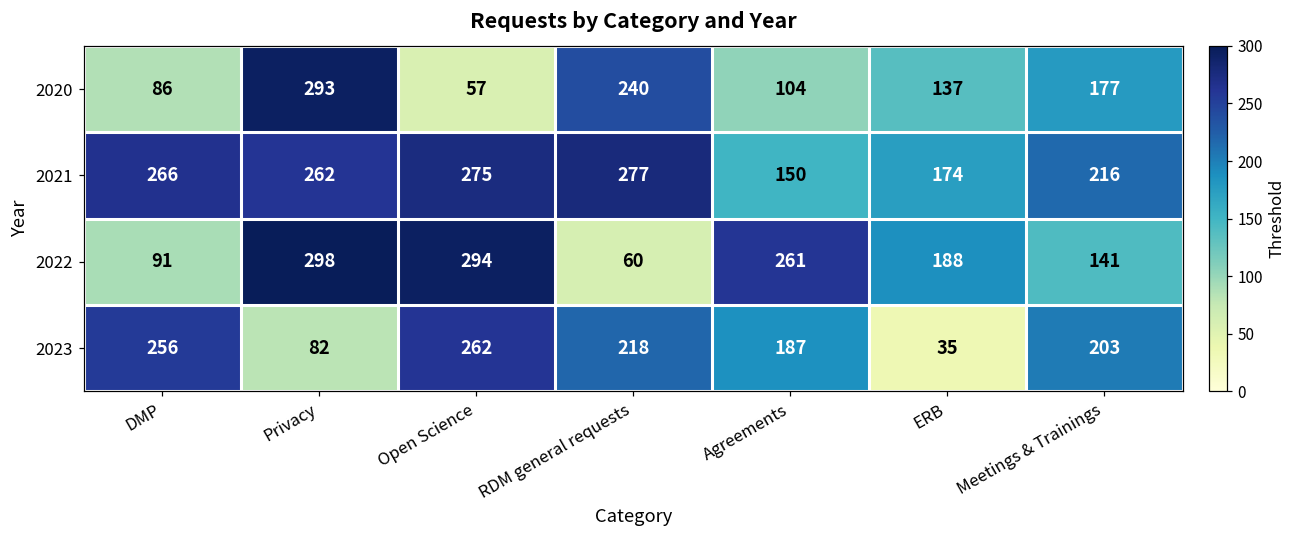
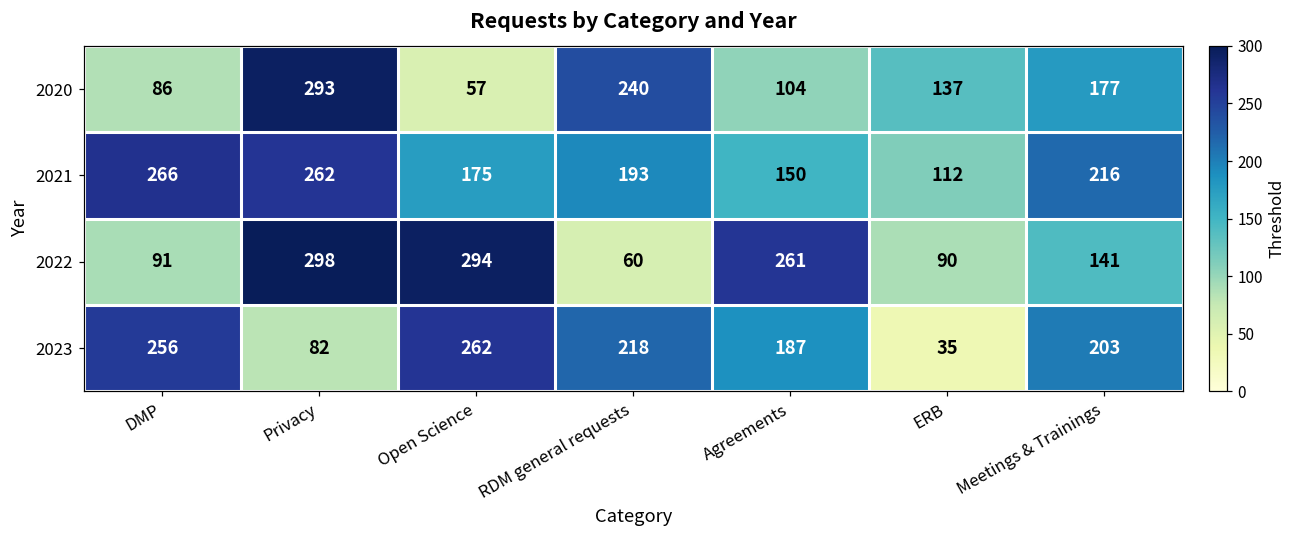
  {
    "2020": {
      "DMP": 86,
      "Privacy": 293,
      "Open Science": 57,
      "RDM general requests": 240,
      "Agreements": 104,
      "ERB": 137,
      "Meetings & Trainings": 177
    },
    "2021": {
      "DMP": 266,
      "Privacy": 262,
-     "Open Science": 275,
-     "RDM general requests": 277,
+     "Open Science": 175,
+     "RDM general requests": 193,
      "Agreements": 150,
-     "ERB": 174,
+     "ERB": 112,
      "Meetings & Trainings": 216
    },
    "2022": {
      "DMP": 91,
      "Privacy": 298,
      "Open Science": 294,
      "RDM general requests": 60,
      "Agreements": 261,
-     "ERB": 188,
+     "ERB": 90,
      "Meetings & Trainings": 141
    },
    "2023": {
      "DMP": 256,
      "Privacy": 82,
      "Open Science": 262,
      "RDM general requests": 218,
      "Agreements": 187,
      "ERB": 35,
      "Meetings & Trainings": 203
    }
  }
